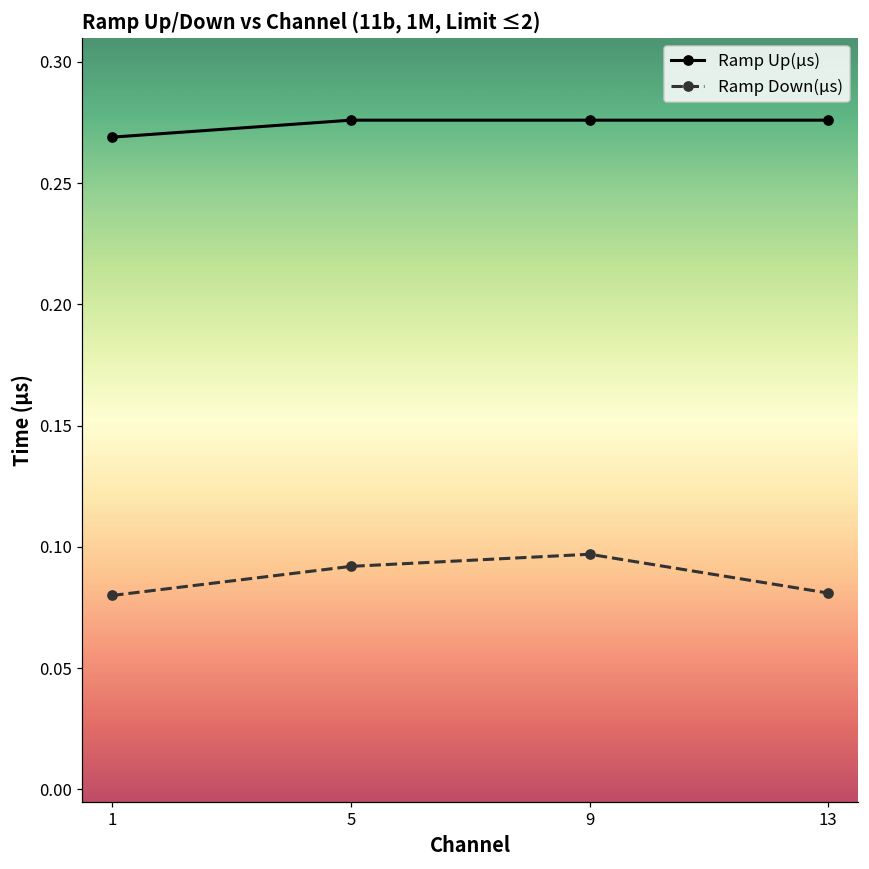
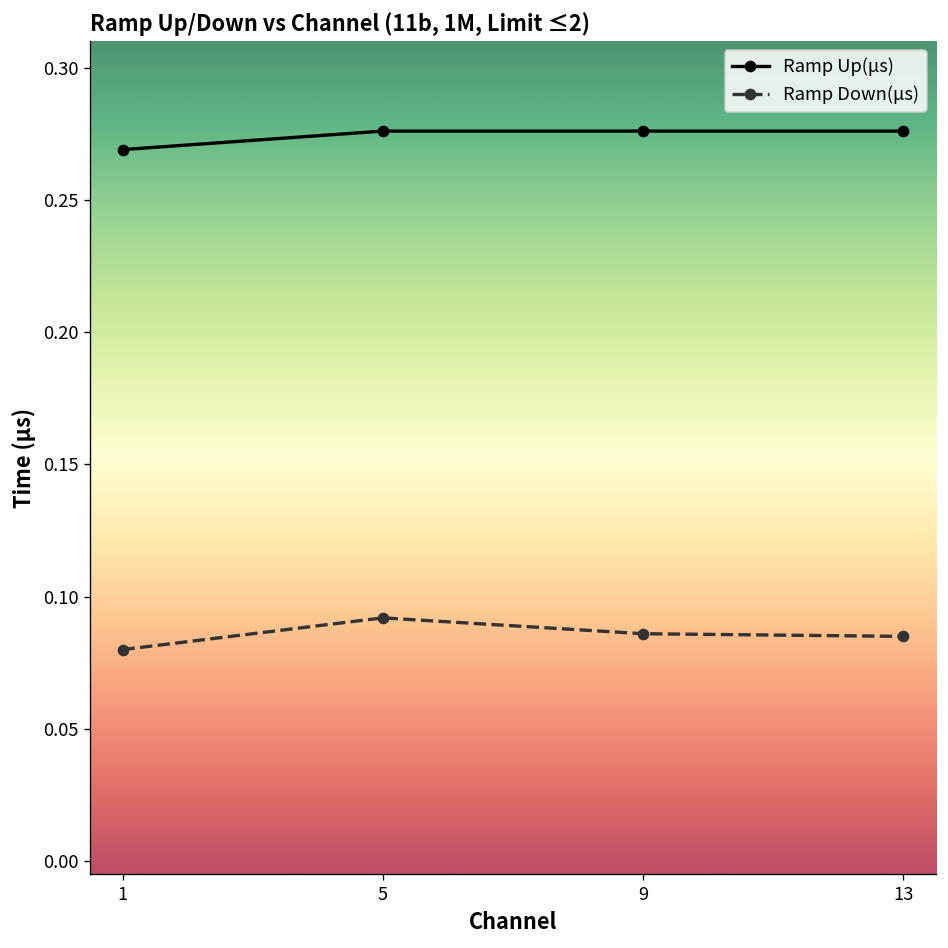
  {
    "Ramp Up(μs)": {
      "1": 0.269,
      "5": 0.276,
      "9": 0.276,
      "13": 0.276
    },
    "Ramp Down(μs)": {
      "1": 0.080,
      "5": 0.092,
-     "9": 0.097,
-     "13": 0.081
+     "9": 0.086,
+     "13": 0.085
    }
  }
